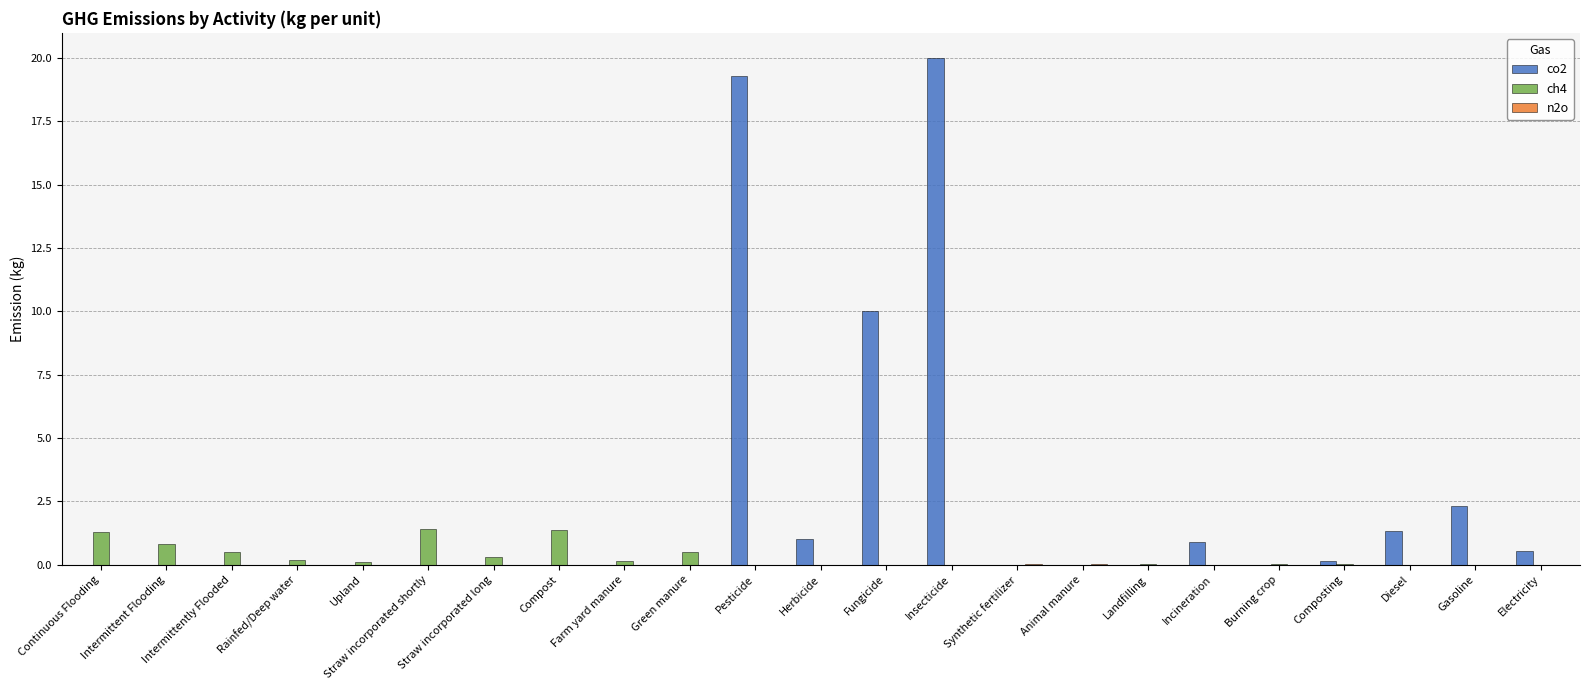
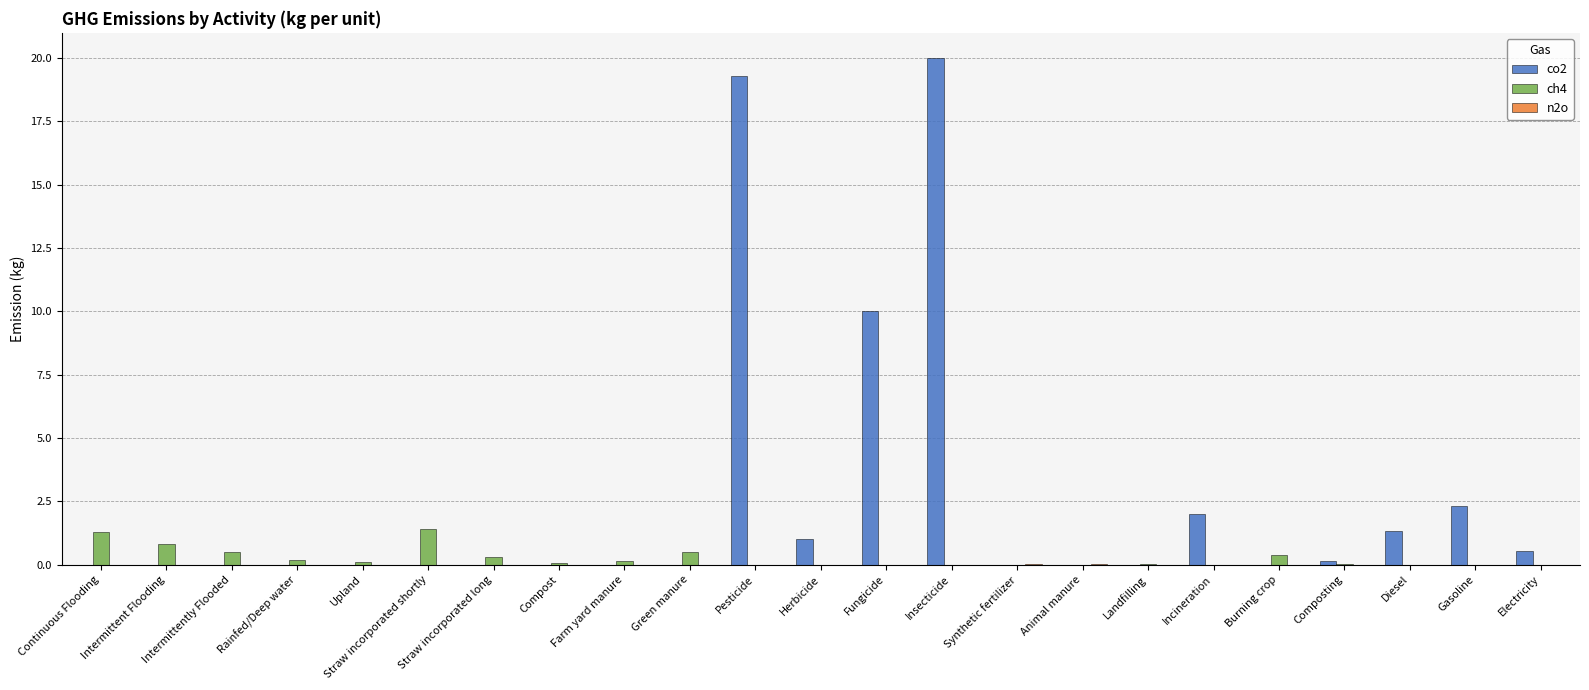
  {
    "co2": {
      "Continuous Flooding": 0.0,
      "Intermittent Flooding": 0.0,
      "Intermittently Flooded": 0.0,
      "Rainfed/Deep water": 0.0,
      "Upland": 0.0,
      "Straw incorporated shortly": 0.0,
      "Straw incorporated long": 0.0,
      "Compost": 0.0,
      "Farm yard manure": 0.0,
      "Green manure": 0.0,
      "Pesticide": 19.3,
      "Herbicide": 1.0,
      "Fungicide": 10.0,
      "Insecticide": 20.0,
      "Synthetic fertilizer": 0.0,
      "Animal manure": 0.0,
      "Landfilling": 0.0,
-     "Incineration": 0.9,
+     "Incineration": 2.0,
      "Burning crop": 0.0,
      "Composting": 0.2,
      "Diesel": 1.3,
      "Gasoline": 2.3,
      "Electricity": 0.5
    },
    "ch4": {
      "Continuous Flooding": 1.3,
      "Intermittent Flooding": 0.8,
      "Intermittently Flooded": 0.5,
      "Rainfed/Deep water": 0.2,
      "Upland": 0.1,
      "Straw incorporated shortly": 1.4,
      "Straw incorporated long": 0.3,
-     "Compost": 1.4,
+     "Compost": 0.1,
      "Farm yard manure": 0.1,
      "Green manure": 0.5,
      "Pesticide": 0.0,
      "Herbicide": 0.0,
      "Fungicide": 0.0,
      "Insecticide": 0.0,
      "Synthetic fertilizer": 0.0,
      "Animal manure": 0.0,
      "Incineration": 0.0,
-     "Burning crop": 0.0,
+     "Burning crop": 0.4,
      "Diesel": 0.0,
      "Gasoline": 0.0,
      "Electricity": 0.0
    },
    "n2o": {
      "Continuous Flooding": 0.0,
      "Intermittent Flooding": 0.0,
      "Intermittently Flooded": 0.0,
      "Rainfed/Deep water": 0.0,
      "Upland": 0.0,
      "Straw incorporated shortly": 0.0,
      "Straw incorporated long": 0.0,
      "Compost": 0.0,
      "Farm yard manure": 0.0,
      "Green manure": 0.0,
      "Pesticide": 0.0,
      "Herbicide": 0.0,
      "Fungicide": 0.0,
      "Insecticide": 0.0,
      "Landfilling": 0.0,
      "Incineration": 0.0,
      "Diesel": 0.0,
      "Gasoline": 0.0,
      "Electricity": 0.0
    }
  }
